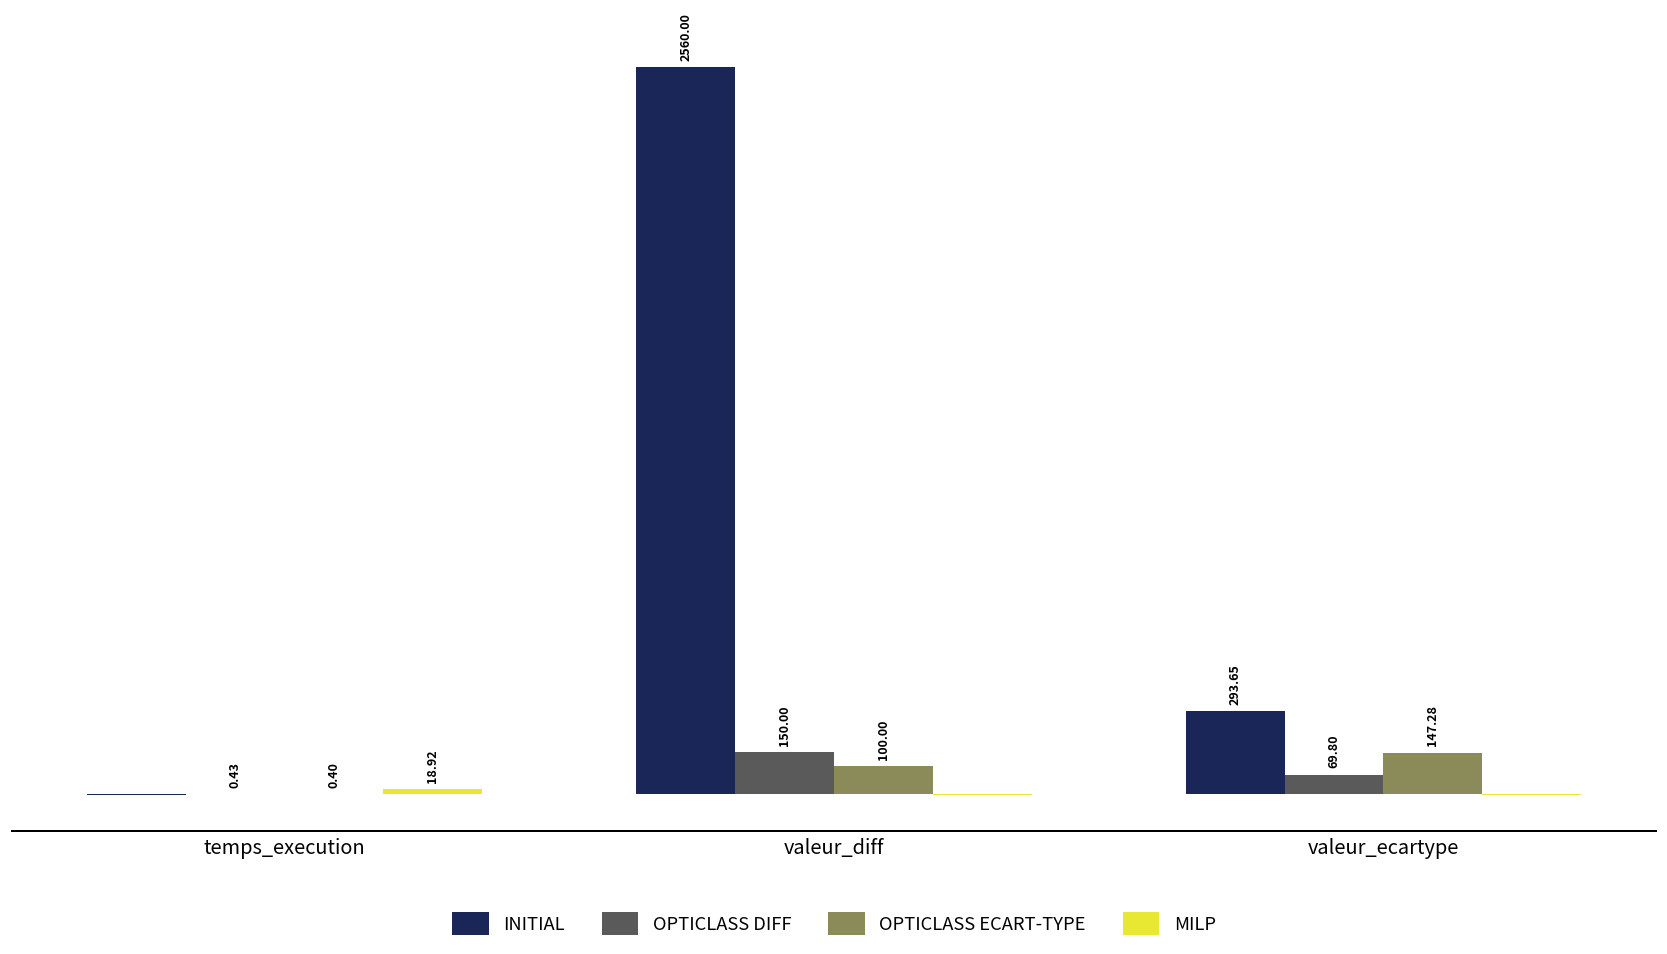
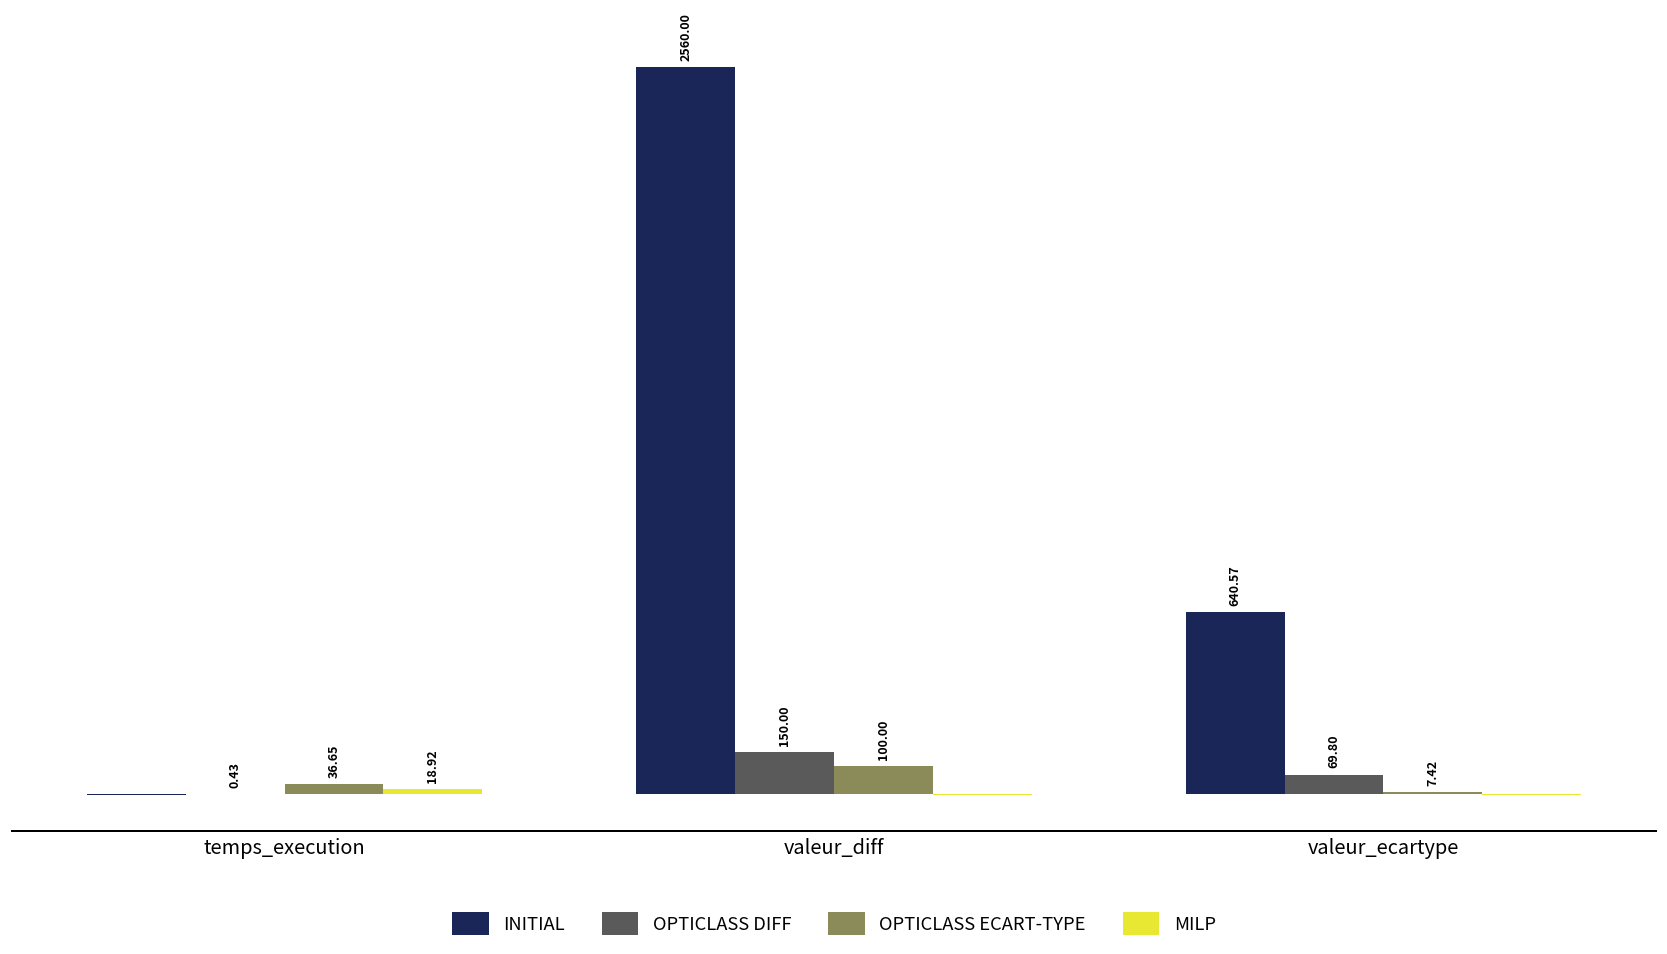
  {
    "INITIAL": {
      "valeur_diff": 2560.00,
-     "valeur_ecartype": 293.65
+     "valeur_ecartype": 640.57
    },
    "OPTICLASS DIFF": {
      "temps_execution": 0.43,
      "valeur_diff": 150.00,
      "valeur_ecartype": 69.80
    },
    "OPTICLASS ECART-TYPE": {
-     "temps_execution": 0.40,
+     "temps_execution": 36.65,
      "valeur_diff": 100.00,
-     "valeur_ecartype": 147.28
+     "valeur_ecartype": 7.42
    },
    "MILP": {
      "temps_execution": 18.92
    }
  }
